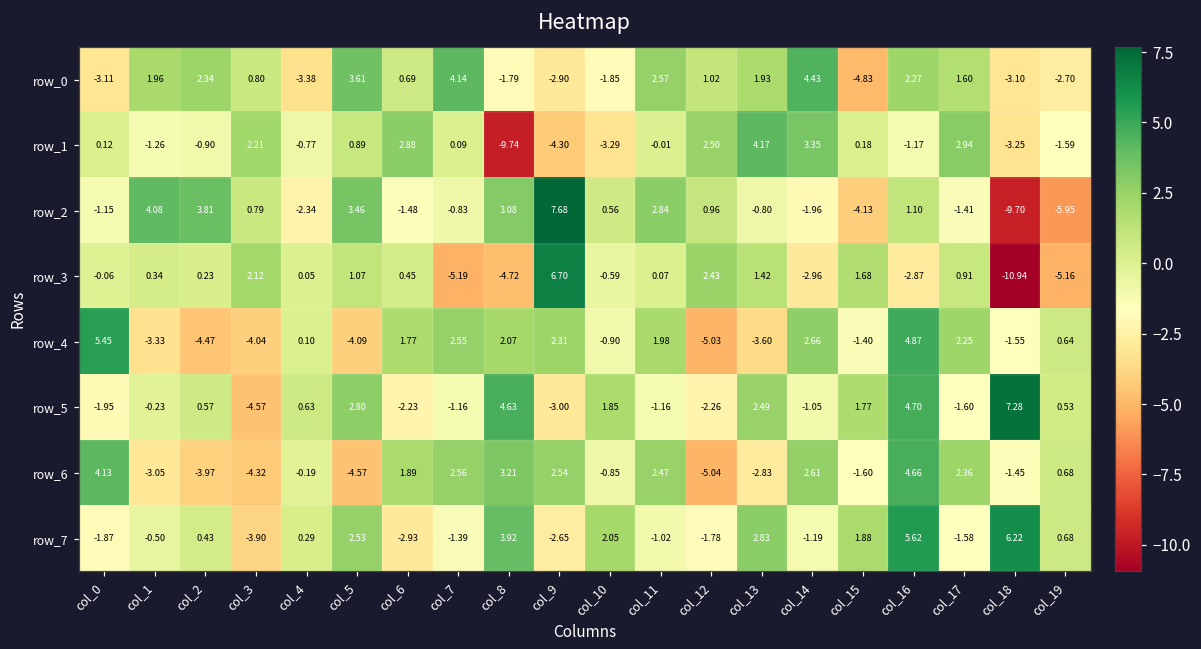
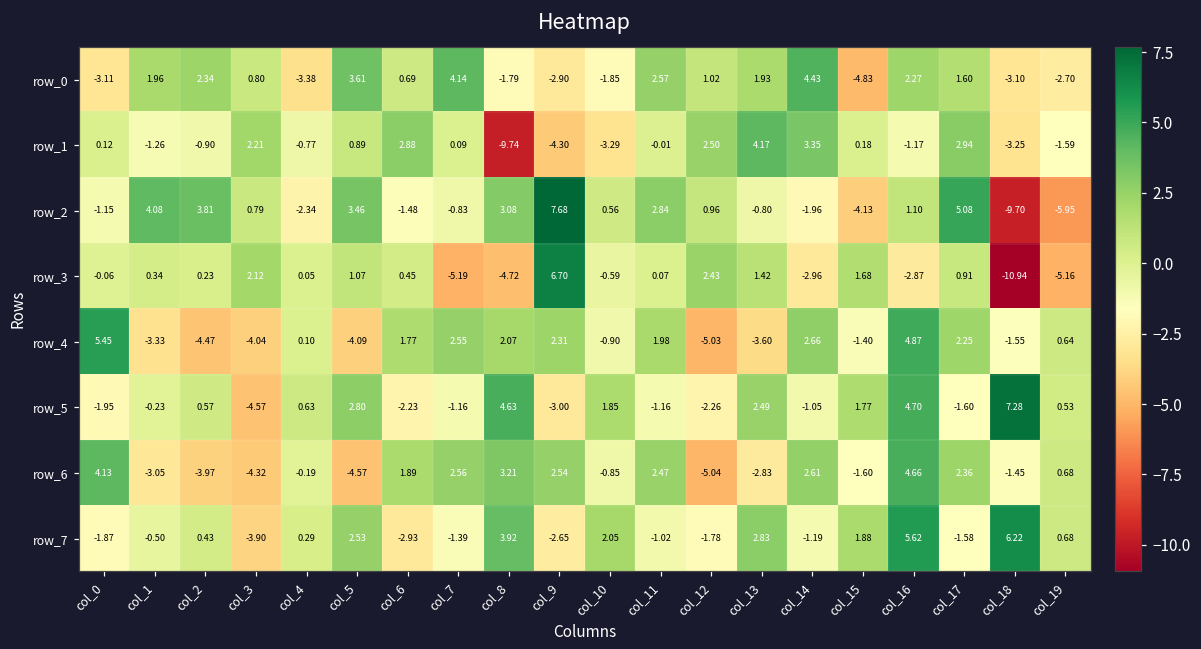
  {
    "row_0": {
      "col_0": -3.11,
      "col_1": 1.96,
      "col_2": 2.34,
      "col_3": 0.80,
      "col_4": -3.38,
      "col_5": 3.61,
      "col_6": 0.69,
      "col_7": 4.14,
      "col_8": -1.79,
      "col_9": -2.90,
      "col_10": -1.85,
      "col_11": 2.57,
      "col_12": 1.02,
      "col_13": 1.93,
      "col_14": 4.43,
      "col_15": -4.83,
      "col_16": 2.27,
      "col_17": 1.60,
      "col_18": -3.10,
      "col_19": -2.70
    },
    "row_1": {
      "col_0": 0.12,
      "col_1": -1.26,
      "col_2": -0.90,
      "col_3": 2.21,
      "col_4": -0.77,
      "col_5": 0.89,
      "col_6": 2.88,
      "col_7": 0.09,
      "col_8": -9.74,
      "col_9": -4.30,
      "col_10": -3.29,
      "col_11": -0.01,
      "col_12": 2.50,
      "col_13": 4.17,
      "col_14": 3.35,
      "col_15": 0.18,
      "col_16": -1.17,
      "col_17": 2.94,
      "col_18": -3.25,
      "col_19": -1.59
    },
    "row_2": {
      "col_0": -1.15,
      "col_1": 4.08,
      "col_2": 3.81,
      "col_3": 0.79,
      "col_4": -2.34,
      "col_5": 3.46,
      "col_6": -1.48,
      "col_7": -0.83,
      "col_8": 3.08,
      "col_9": 7.68,
      "col_10": 0.56,
      "col_11": 2.84,
      "col_12": 0.96,
      "col_13": -0.80,
      "col_14": -1.96,
      "col_15": -4.13,
      "col_16": 1.10,
-     "col_17": -1.41,
+     "col_17": 5.08,
      "col_18": -9.70,
      "col_19": -5.95
    },
    "row_3": {
      "col_0": -0.06,
      "col_1": 0.34,
      "col_2": 0.23,
      "col_3": 2.12,
      "col_4": 0.05,
      "col_5": 1.07,
      "col_6": 0.45,
      "col_7": -5.19,
      "col_8": -4.72,
      "col_9": 6.70,
      "col_10": -0.59,
      "col_11": 0.07,
      "col_12": 2.43,
      "col_13": 1.42,
      "col_14": -2.96,
      "col_15": 1.68,
      "col_16": -2.87,
      "col_17": 0.91,
      "col_18": -10.94,
      "col_19": -5.16
    },
    "row_4": {
      "col_0": 5.45,
      "col_1": -3.33,
      "col_2": -4.47,
      "col_3": -4.04,
      "col_4": 0.10,
      "col_5": -4.09,
      "col_6": 1.77,
      "col_7": 2.55,
      "col_8": 2.07,
      "col_9": 2.31,
      "col_10": -0.90,
      "col_11": 1.98,
      "col_12": -5.03,
      "col_13": -3.60,
      "col_14": 2.66,
      "col_15": -1.40,
      "col_16": 4.87,
      "col_17": 2.25,
      "col_18": -1.55,
      "col_19": 0.64
    },
    "row_5": {
      "col_0": -1.95,
      "col_1": -0.23,
      "col_2": 0.57,
      "col_3": -4.57,
      "col_4": 0.63,
      "col_5": 2.80,
      "col_6": -2.23,
      "col_7": -1.16,
      "col_8": 4.63,
      "col_9": -3.00,
      "col_10": 1.85,
      "col_11": -1.16,
      "col_12": -2.26,
      "col_13": 2.49,
      "col_14": -1.05,
      "col_15": 1.77,
      "col_16": 4.70,
      "col_17": -1.60,
      "col_18": 7.28,
      "col_19": 0.53
    },
    "row_6": {
      "col_0": 4.13,
      "col_1": -3.05,
      "col_2": -3.97,
      "col_3": -4.32,
      "col_4": -0.19,
      "col_5": -4.57,
      "col_6": 1.89,
      "col_7": 2.56,
      "col_8": 3.21,
      "col_9": 2.54,
      "col_10": -0.85,
      "col_11": 2.47,
      "col_12": -5.04,
      "col_13": -2.83,
      "col_14": 2.61,
      "col_15": -1.60,
      "col_16": 4.66,
      "col_17": 2.36,
      "col_18": -1.45,
      "col_19": 0.68
    },
    "row_7": {
      "col_0": -1.87,
      "col_1": -0.50,
      "col_2": 0.43,
      "col_3": -3.90,
      "col_4": 0.29,
      "col_5": 2.53,
      "col_6": -2.93,
      "col_7": -1.39,
      "col_8": 3.92,
      "col_9": -2.65,
      "col_10": 2.05,
      "col_11": -1.02,
      "col_12": -1.78,
      "col_13": 2.83,
      "col_14": -1.19,
      "col_15": 1.88,
      "col_16": 5.62,
      "col_17": -1.58,
      "col_18": 6.22,
      "col_19": 0.68
    }
  }
